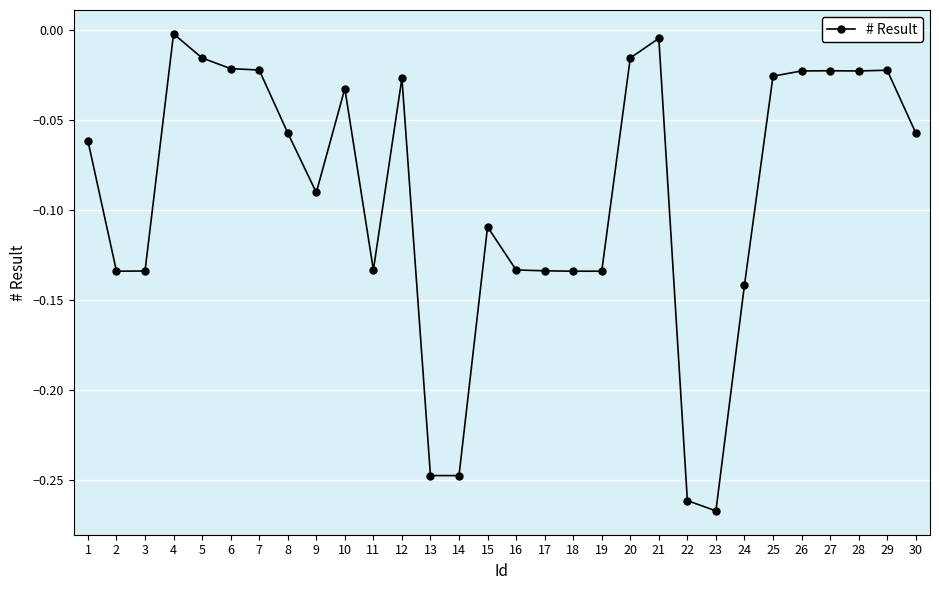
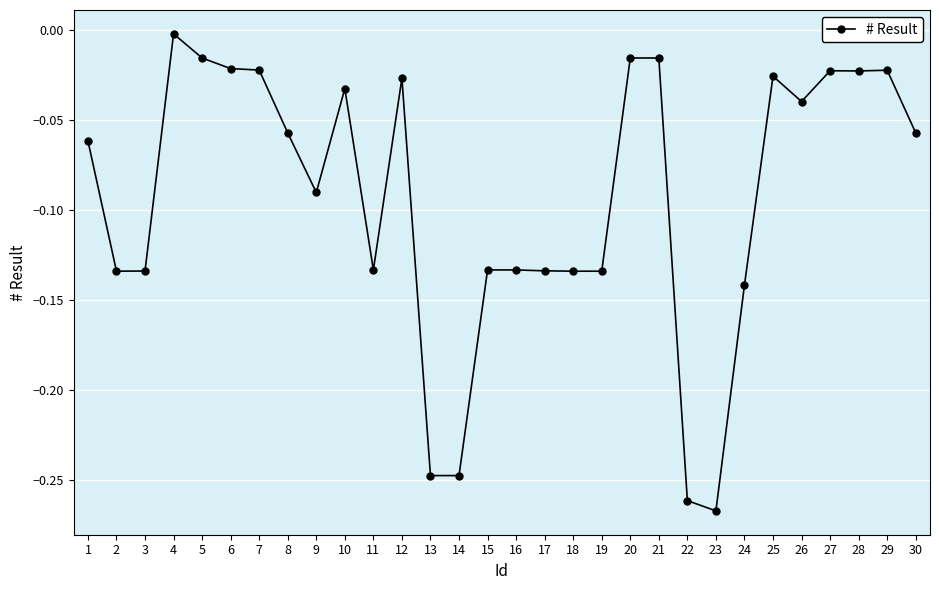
  {
    "1": -0.062,
    "2": -0.134,
    "3": -0.134,
    "4": -0.002,
    "5": -0.016,
    "6": -0.022,
    "7": -0.023,
    "8": -0.057,
    "9": -0.091,
    "10": -0.033,
    "11": -0.134,
    "12": -0.027,
    "13": -0.248,
    "14": -0.248,
-   "15": -0.110,
+   "15": -0.134,
    "16": -0.134,
    "17": -0.134,
    "18": -0.134,
    "19": -0.134,
    "20": -0.016,
-   "21": -0.005,
+   "21": -0.016,
    "22": -0.262,
    "23": -0.267,
    "24": -0.142,
    "25": -0.026,
-   "26": -0.023,
+   "26": -0.040,
    "27": -0.023,
    "28": -0.023,
    "29": -0.023,
    "30": -0.057
  }
